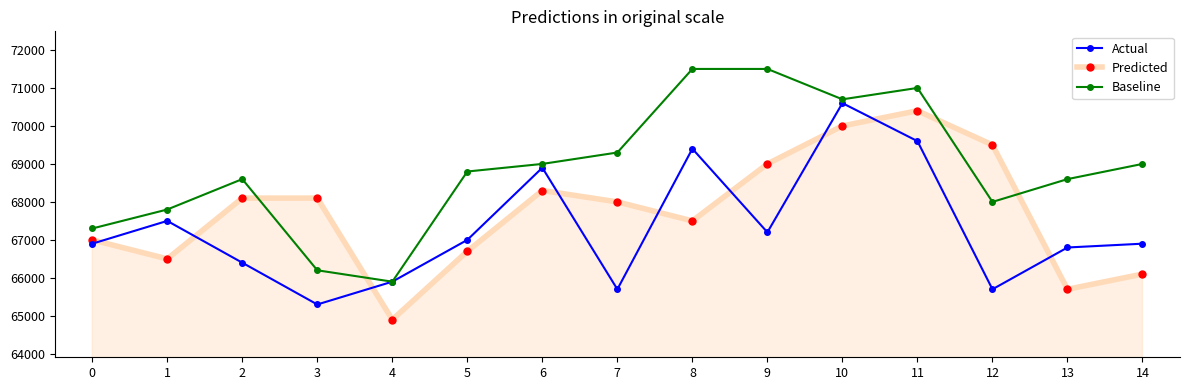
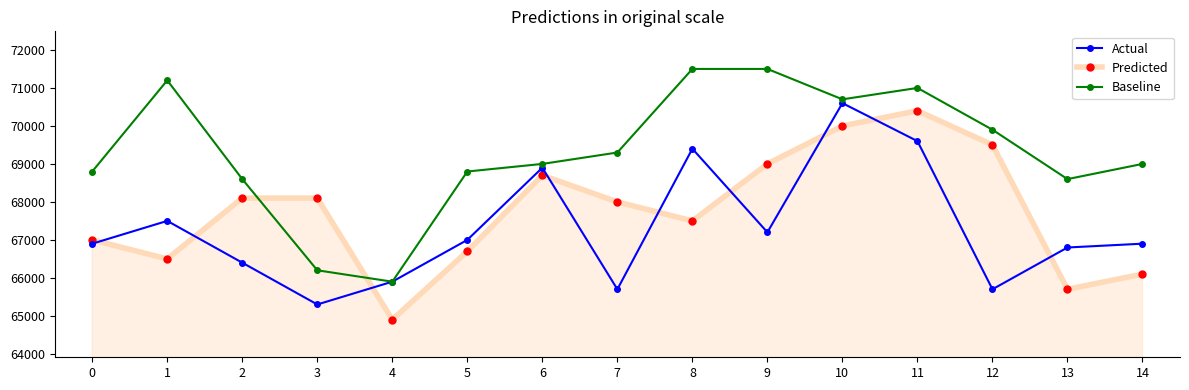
  {
    "Actual": {
      "0": 66900,
      "1": 67500,
      "2": 66400,
      "3": 65300,
      "5": 67000,
      "6": 68900,
      "7": 65700,
      "8": 69400,
      "9": 67200,
      "10": 70600,
      "11": 69600,
      "12": 65700,
      "13": 66800,
      "14": 66900
    },
    "Predicted": {
      "0": 67000,
      "1": 66500,
      "2": 68100,
      "3": 68100,
      "4": 64900,
      "5": 66700,
-     "6": 68300,
+     "6": 68700,
      "7": 68000,
      "8": 67500,
      "9": 69000,
      "10": 70000,
      "11": 70400,
      "12": 69500,
      "13": 65700,
      "14": 66100
    },
    "Baseline": {
-     "0": 67300,
-     "1": 67800,
+     "0": 68800,
+     "1": 71200,
      "2": 68600,
      "3": 66200,
      "5": 68800,
      "6": 69000,
      "7": 69300,
      "8": 71500,
      "9": 71500,
      "10": 70700,
      "11": 71000,
-     "12": 68000,
+     "12": 69900,
      "13": 68600,
      "14": 69000
    }
  }
